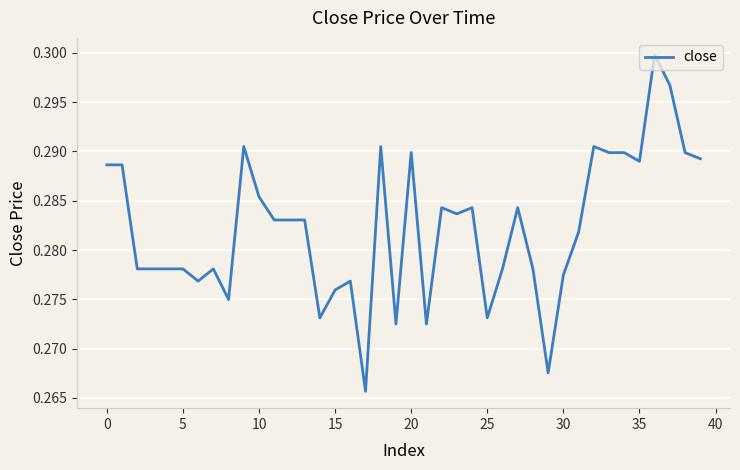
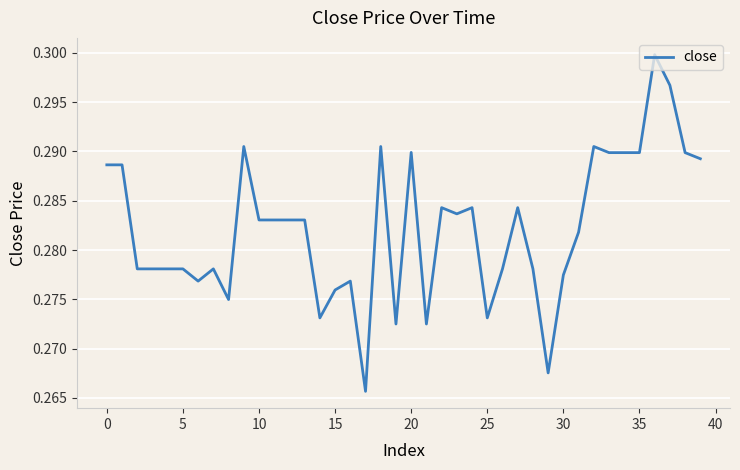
  {
    "0": 0.289,
    "5": 0.278,
-   "10": 0.285,
+   "10": 0.283,
    "15": 0.276,
    "20": 0.290,
    "25": 0.273,
    "30": 0.277,
-   "35": 0.289
+   "35": 0.290
  }
